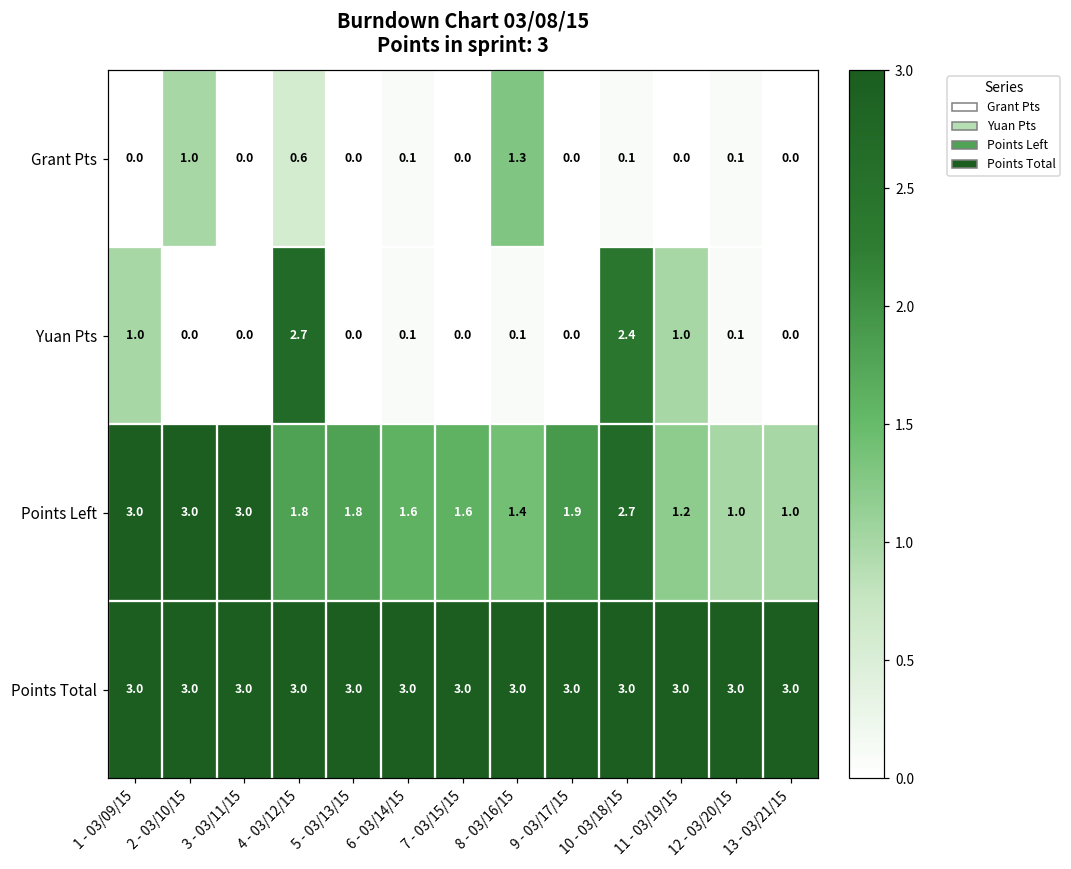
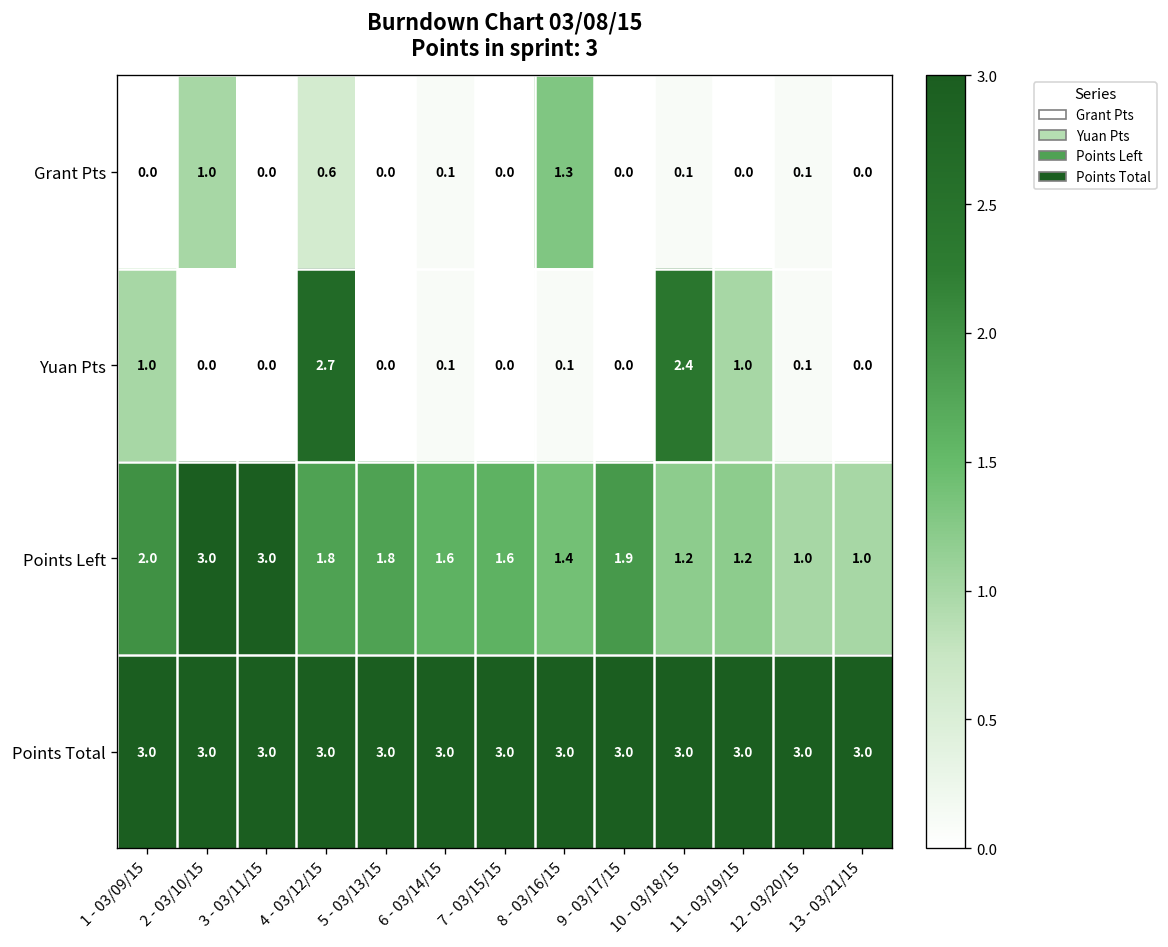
  {
    "Grant Pts": {
      "1 - 03/09/15": 0.0,
      "2 - 03/10/15": 1.0,
      "3 - 03/11/15": 0.0,
      "4 - 03/12/15": 0.6,
      "5 - 03/13/15": 0.0,
      "6 - 03/14/15": 0.1,
      "7 - 03/15/15": 0.0,
      "8 - 03/16/15": 1.3,
      "9 - 03/17/15": 0.0,
      "10 - 03/18/15": 0.1,
      "11 - 03/19/15": 0.0,
      "12 - 03/20/15": 0.1,
      "13 - 03/21/15": 0.0
    },
    "Yuan Pts": {
      "1 - 03/09/15": 1.0,
      "2 - 03/10/15": 0.0,
      "3 - 03/11/15": 0.0,
      "4 - 03/12/15": 2.7,
      "5 - 03/13/15": 0.0,
      "6 - 03/14/15": 0.1,
      "7 - 03/15/15": 0.0,
      "8 - 03/16/15": 0.1,
      "9 - 03/17/15": 0.0,
      "10 - 03/18/15": 2.4,
      "11 - 03/19/15": 1.0,
      "12 - 03/20/15": 0.1,
      "13 - 03/21/15": 0.0
    },
    "Points Left": {
-     "1 - 03/09/15": 3.0,
+     "1 - 03/09/15": 2.0,
      "2 - 03/10/15": 3.0,
      "3 - 03/11/15": 3.0,
      "4 - 03/12/15": 1.8,
      "5 - 03/13/15": 1.8,
      "6 - 03/14/15": 1.6,
      "7 - 03/15/15": 1.6,
      "8 - 03/16/15": 1.4,
      "9 - 03/17/15": 1.9,
-     "10 - 03/18/15": 2.7,
+     "10 - 03/18/15": 1.2,
      "11 - 03/19/15": 1.2,
      "12 - 03/20/15": 1.0,
      "13 - 03/21/15": 1.0
    },
    "Points Total": {
      "1 - 03/09/15": 3.0,
      "2 - 03/10/15": 3.0,
      "3 - 03/11/15": 3.0,
      "4 - 03/12/15": 3.0,
      "5 - 03/13/15": 3.0,
      "6 - 03/14/15": 3.0,
      "7 - 03/15/15": 3.0,
      "8 - 03/16/15": 3.0,
      "9 - 03/17/15": 3.0,
      "10 - 03/18/15": 3.0,
      "11 - 03/19/15": 3.0,
      "12 - 03/20/15": 3.0,
      "13 - 03/21/15": 3.0
    }
  }
